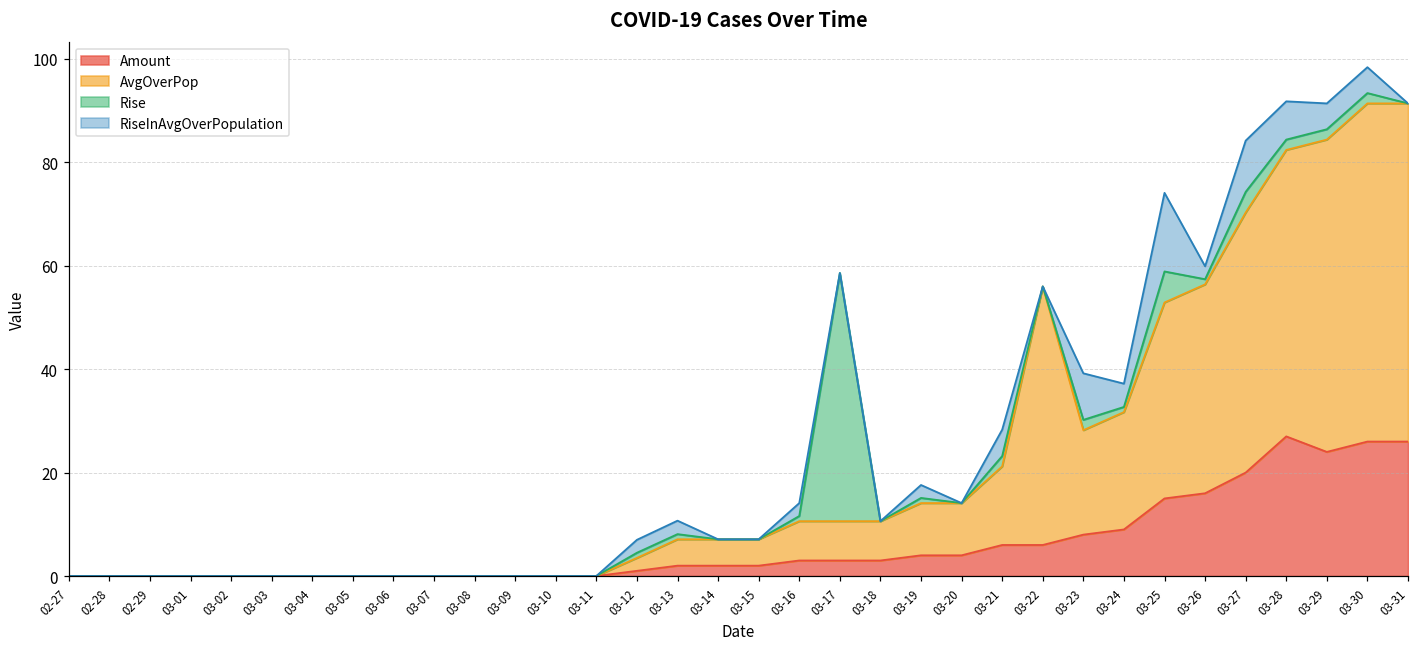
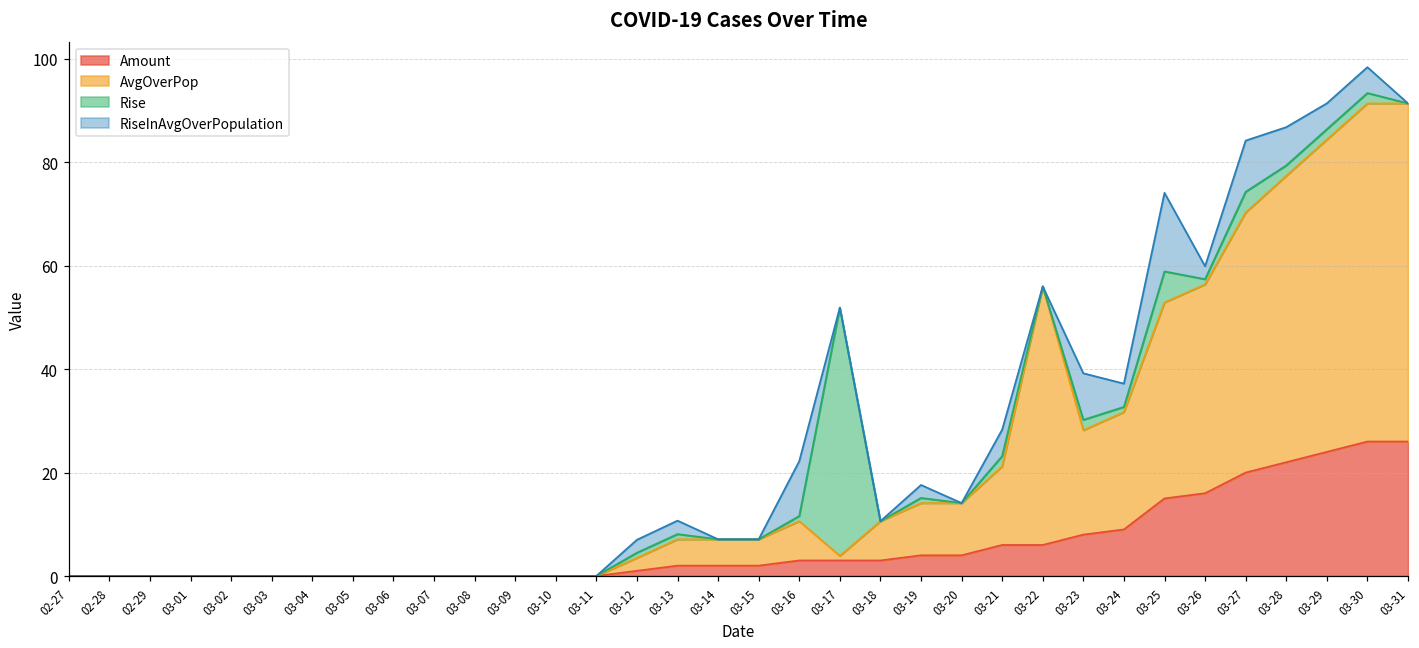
  {
    "Amount": {
      "03-12": 1,
      "03-13": 2,
      "03-14": 2,
      "03-15": 2,
      "03-16": 3,
      "03-17": 3,
      "03-18": 3,
      "03-19": 4,
      "03-20": 4,
      "03-21": 6,
      "03-22": 6,
      "03-23": 8,
      "03-24": 9,
      "03-25": 15,
      "03-26": 16,
      "03-27": 20,
-     "03-28": 27,
+     "03-28": 22,
      "03-29": 24,
      "03-30": 26,
      "03-31": 26
    },
    "AvgOverPop": {
      "03-12": 3,
      "03-13": 5,
      "03-16": 8,
-     "03-17": 8,
+     "03-17": 1,
      "03-19": 10,
      "03-21": 15,
      "03-23": 20,
      "03-24": 23,
      "03-25": 38,
      "03-26": 40,
      "03-27": 50,
      "03-28": 55,
      "03-29": 60,
      "03-30": 65
    },
    "Rise": {
      "03-12": 1,
      "03-13": 1,
      "03-16": 1,
      "03-19": 1,
      "03-21": 2,
      "03-23": 2,
      "03-24": 1,
      "03-25": 6,
      "03-26": 1,
      "03-27": 4,
      "03-28": 2,
      "03-29": 2,
      "03-30": 2
    },
    "RiseInAvgOverPopulation": {
      "03-12": 3,
      "03-13": 3,
-     "03-16": 3,
+     "03-16": 11,
      "03-19": 3,
      "03-21": 5,
      "03-23": 9,
      "03-24": 5,
      "03-25": 15,
      "03-26": 3,
      "03-27": 10,
      "03-28": 7,
      "03-29": 5,
      "03-30": 5
    }
  }
